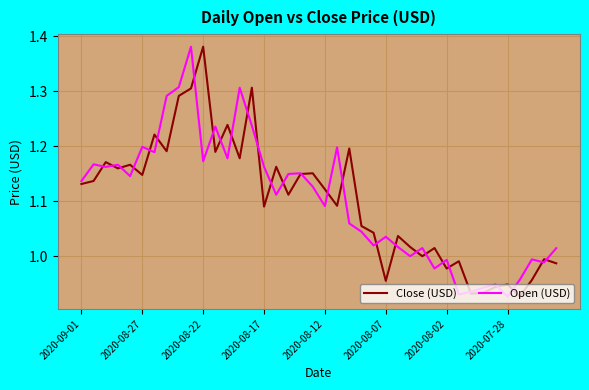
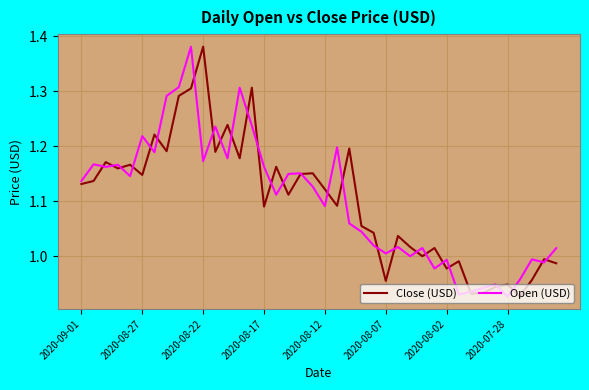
  {
    "Close (USD)": {
      "2020-09-01": 1.13,
      "2020-08-27": 1.15,
      "2020-08-22": 1.38,
      "2020-08-17": 1.09,
      "2020-08-12": 1.12,
      "2020-08-07": 0.96,
      "2020-08-02": 0.98
    },
    "Open (USD)": {
      "2020-09-01": 1.14,
-     "2020-08-27": 1.20,
+     "2020-08-27": 1.22,
      "2020-08-22": 1.17,
      "2020-08-17": 1.16,
      "2020-08-12": 1.09,
-     "2020-08-07": 1.04,
+     "2020-08-07": 1.01,
      "2020-08-02": 0.99
    }
  }
